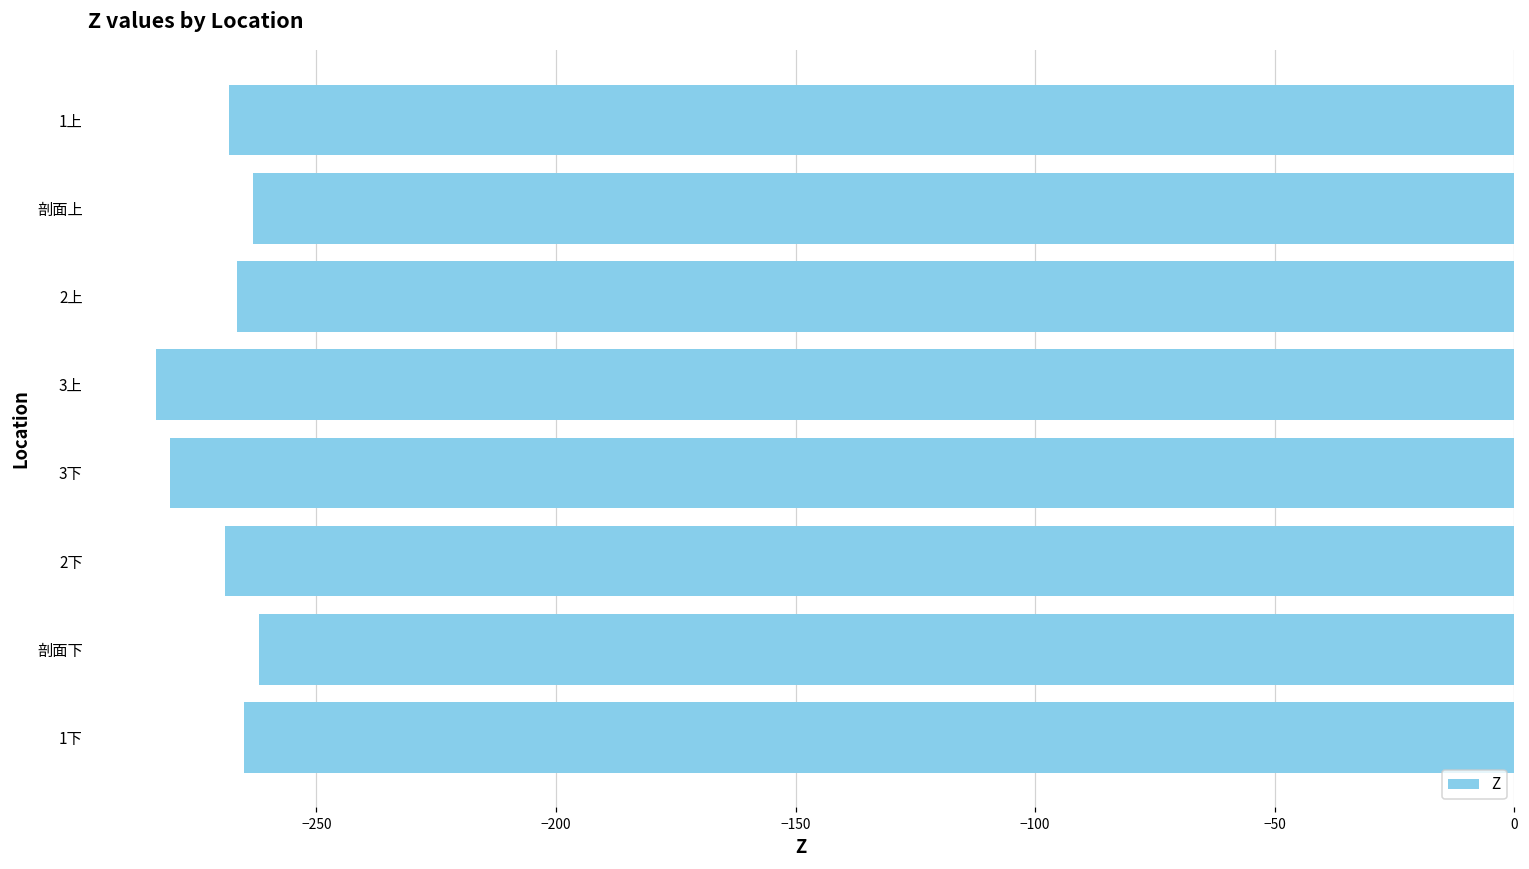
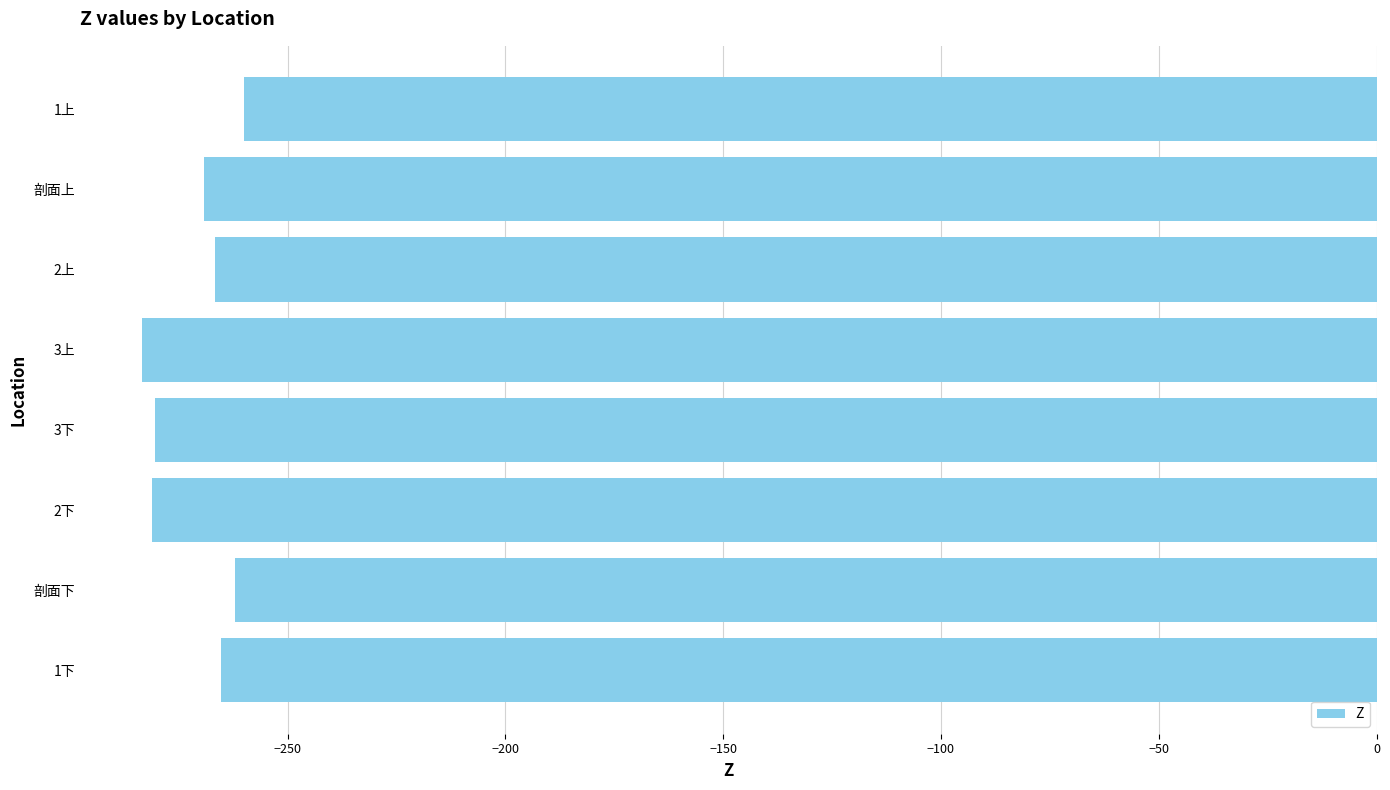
  {
-   "1上": -268,
-   "剖面上": -263,
+   "1上": -260,
+   "剖面上": -269,
    "2上": -267,
    "3上": -283,
    "3下": -280,
-   "2下": -269,
+   "2下": -281,
    "剖面下": -262,
    "1下": -265
  }
